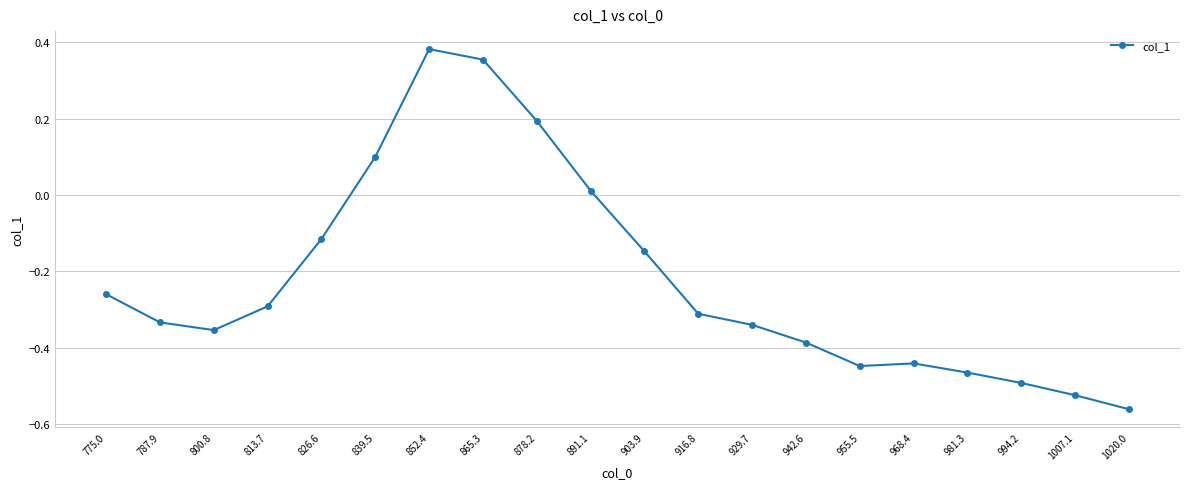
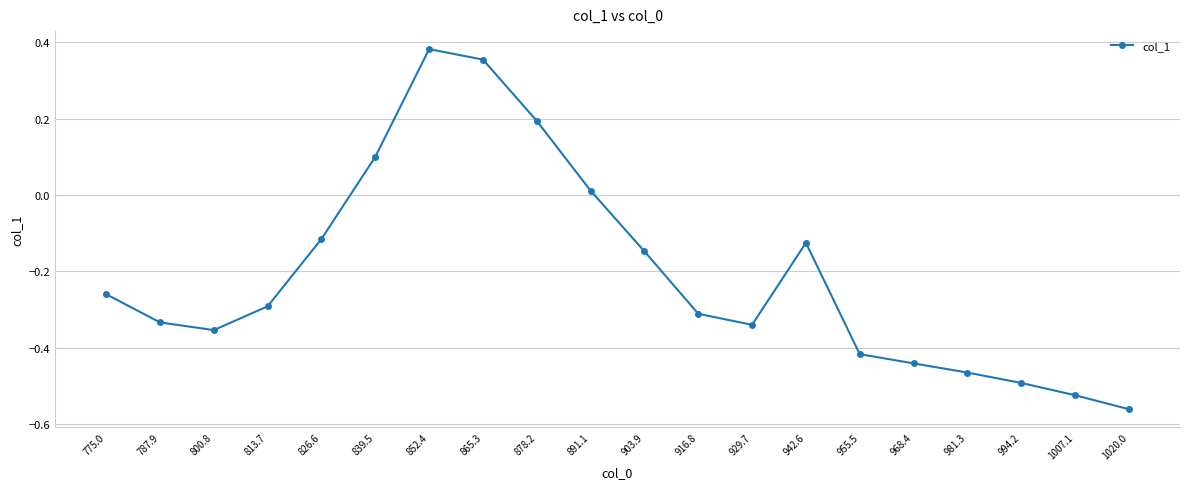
  {
    "775.0": -0.26,
    "787.9": -0.33,
    "800.8": -0.35,
    "813.7": -0.29,
    "826.6": -0.12,
    "839.5": 0.10,
    "852.4": 0.38,
    "865.3": 0.35,
    "878.2": 0.19,
    "891.1": 0.01,
    "903.9": -0.15,
    "916.8": -0.31,
    "929.7": -0.34,
-   "942.6": -0.39,
-   "955.5": -0.45,
+   "942.6": -0.13,
+   "955.5": -0.42,
    "968.4": -0.44,
    "981.3": -0.47,
    "994.2": -0.49,
    "1007.1": -0.52,
    "1020.0": -0.56
  }
